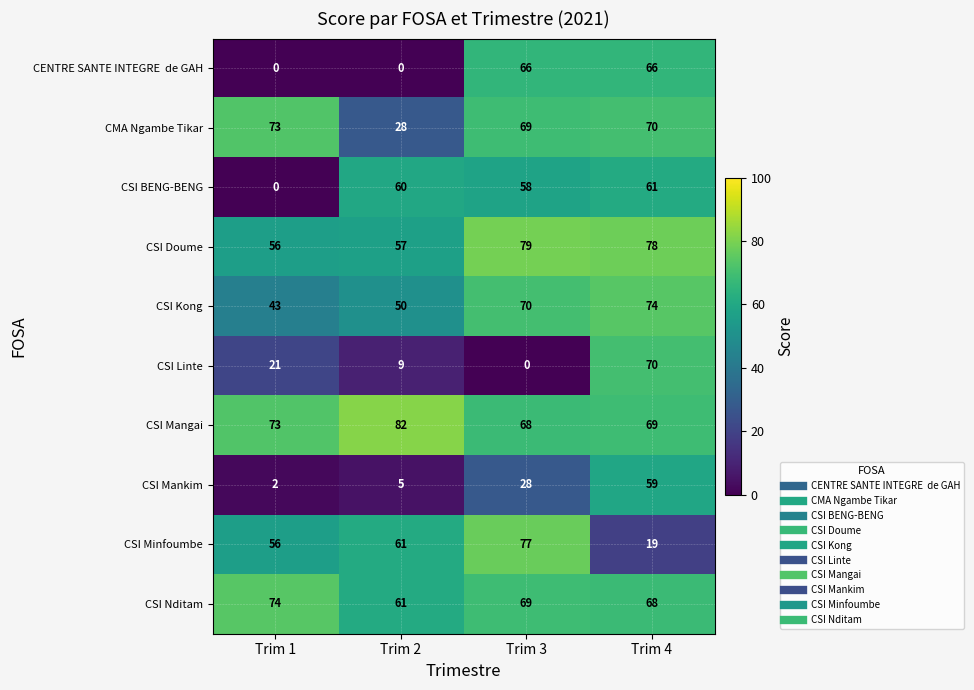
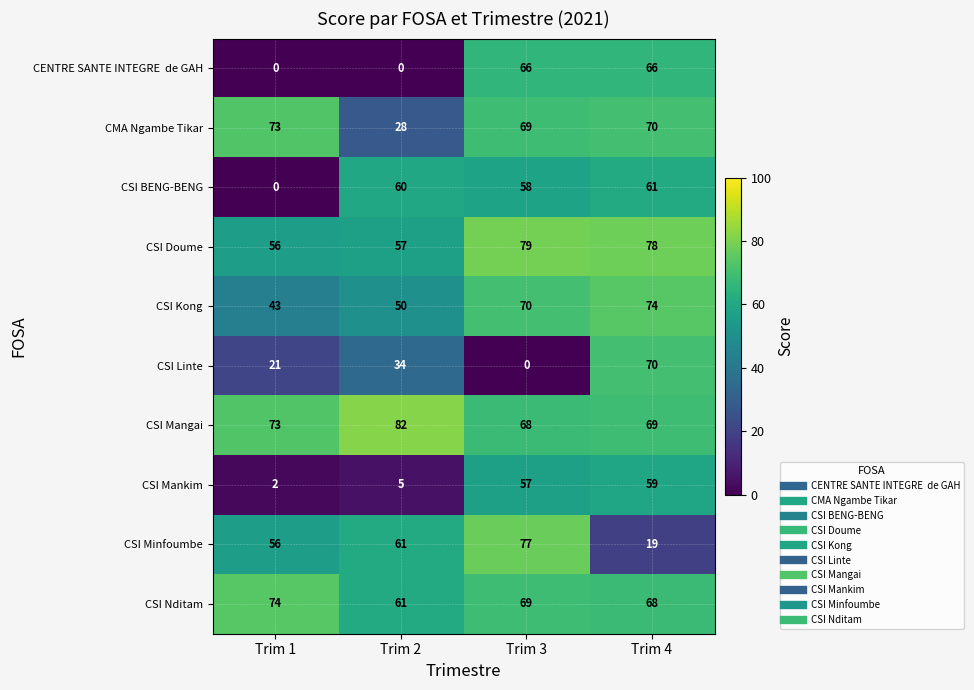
  {
    "CENTRE SANTE INTEGRE de GAH": {
      "Trim 1": 0,
      "Trim 2": 0,
      "Trim 3": 66,
      "Trim 4": 66
    },
    "CMA Ngambe Tikar": {
      "Trim 1": 73,
      "Trim 2": 28,
      "Trim 3": 69,
      "Trim 4": 70
    },
    "CSI BENG-BENG": {
      "Trim 1": 0,
      "Trim 2": 60,
      "Trim 3": 58,
      "Trim 4": 61
    },
    "CSI Doume": {
      "Trim 1": 56,
      "Trim 2": 57,
      "Trim 3": 79,
      "Trim 4": 78
    },
    "CSI Kong": {
      "Trim 1": 43,
      "Trim 2": 50,
      "Trim 3": 70,
      "Trim 4": 74
    },
    "CSI Linte": {
      "Trim 1": 21,
-     "Trim 2": 9,
+     "Trim 2": 34,
      "Trim 3": 0,
      "Trim 4": 70
    },
    "CSI Mangai": {
      "Trim 1": 73,
      "Trim 2": 82,
      "Trim 3": 68,
      "Trim 4": 69
    },
    "CSI Mankim": {
      "Trim 1": 2,
      "Trim 2": 5,
-     "Trim 3": 28,
+     "Trim 3": 57,
      "Trim 4": 59
    },
    "CSI Minfoumbe": {
      "Trim 1": 56,
      "Trim 2": 61,
      "Trim 3": 77,
      "Trim 4": 19
    },
    "CSI Nditam": {
      "Trim 1": 74,
      "Trim 2": 61,
      "Trim 3": 69,
      "Trim 4": 68
    }
  }
